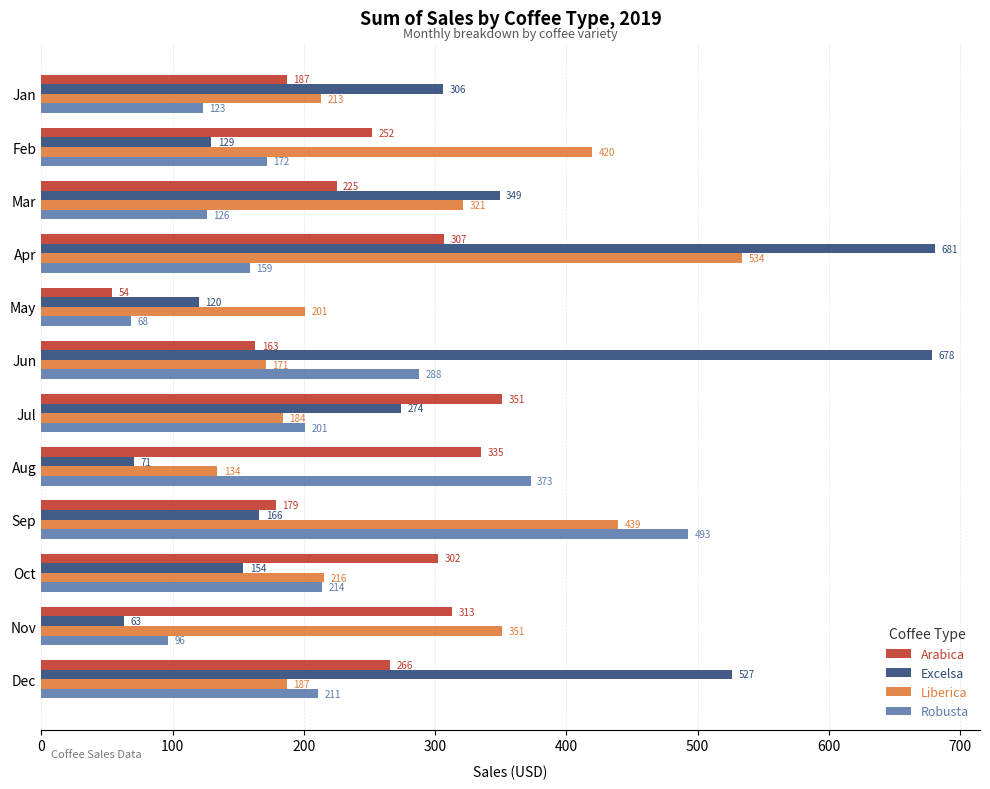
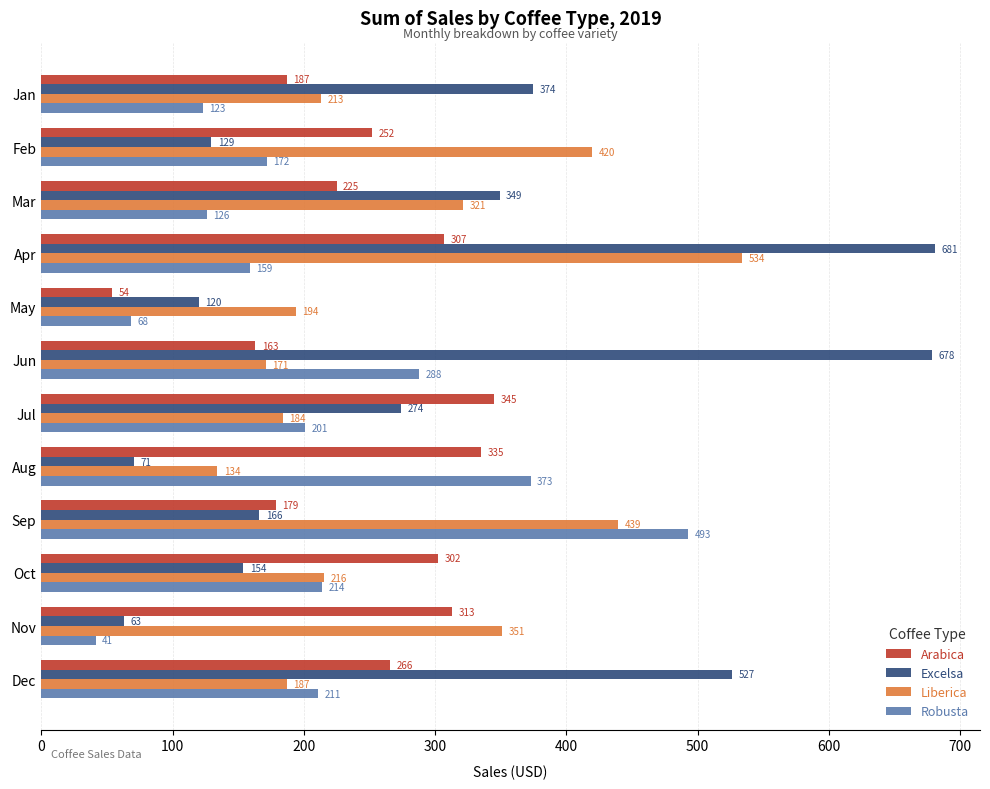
  {
    "Arabica": {
      "Jan": 187,
      "Feb": 252,
      "Mar": 225,
      "Apr": 307,
      "May": 54,
      "Jun": 163,
-     "Jul": 351,
+     "Jul": 345,
      "Aug": 335,
      "Sep": 179,
      "Oct": 302,
      "Nov": 313,
      "Dec": 266
    },
    "Excelsa": {
-     "Jan": 306,
+     "Jan": 374,
      "Feb": 129,
      "Mar": 349,
      "Apr": 681,
      "May": 120,
      "Jun": 678,
      "Jul": 274,
      "Aug": 71,
      "Sep": 166,
      "Oct": 154,
      "Nov": 63,
      "Dec": 527
    },
    "Liberica": {
      "Jan": 213,
      "Feb": 420,
      "Mar": 321,
      "Apr": 534,
-     "May": 201,
+     "May": 194,
      "Jun": 171,
      "Jul": 184,
      "Aug": 134,
      "Sep": 439,
      "Oct": 216,
      "Nov": 351,
      "Dec": 187
    },
    "Robusta": {
      "Jan": 123,
      "Feb": 172,
      "Mar": 126,
      "Apr": 159,
      "May": 68,
      "Jun": 288,
      "Jul": 201,
      "Aug": 373,
      "Sep": 493,
      "Oct": 214,
-     "Nov": 96,
+     "Nov": 41,
      "Dec": 211
    }
  }
